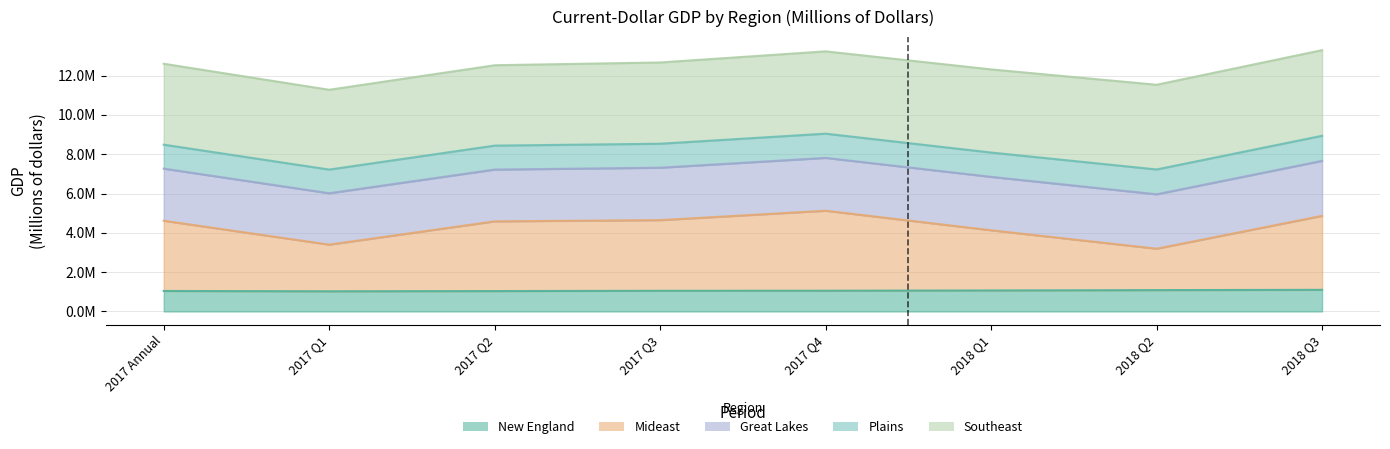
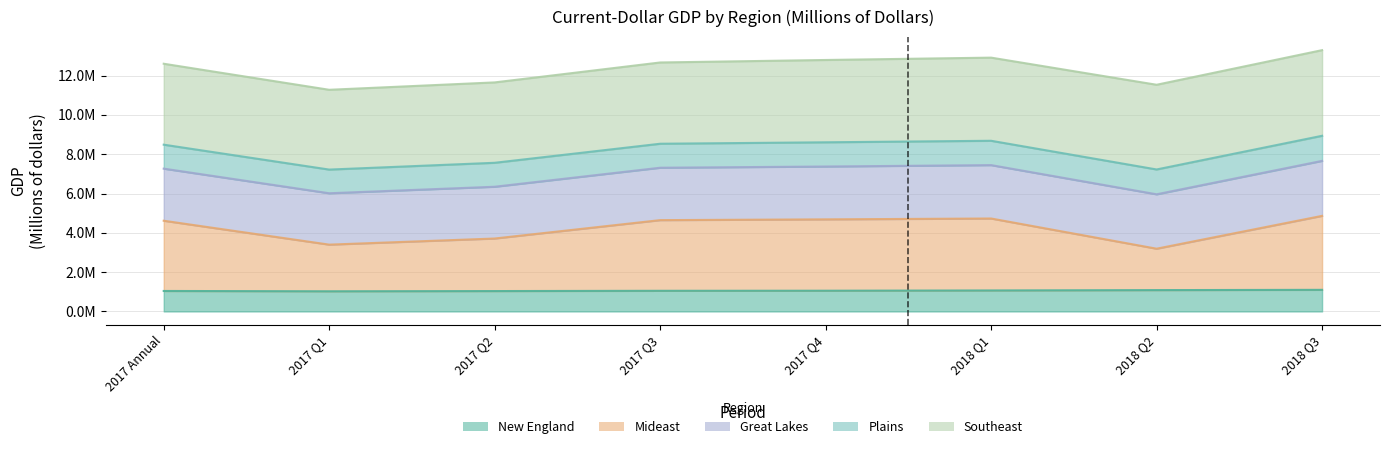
  {
    "Mideast": {
      "2017 Annual": 3600000,
      "2017 Q1": 2400000,
-     "2017 Q2": 3500000,
+     "2017 Q2": 2700000,
      "2017 Q3": 3600000,
-     "2017 Q4": 4100000,
-     "2018 Q1": 3100000,
+     "2017 Q4": 3600000,
+     "2018 Q1": 3700000,
      "2018 Q2": 2100000,
      "2018 Q3": 3800000
    }
  }
